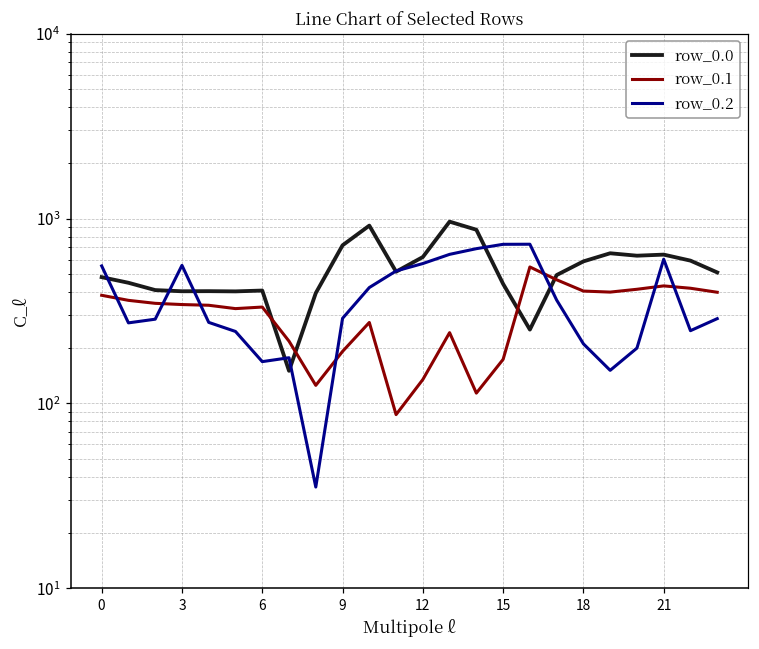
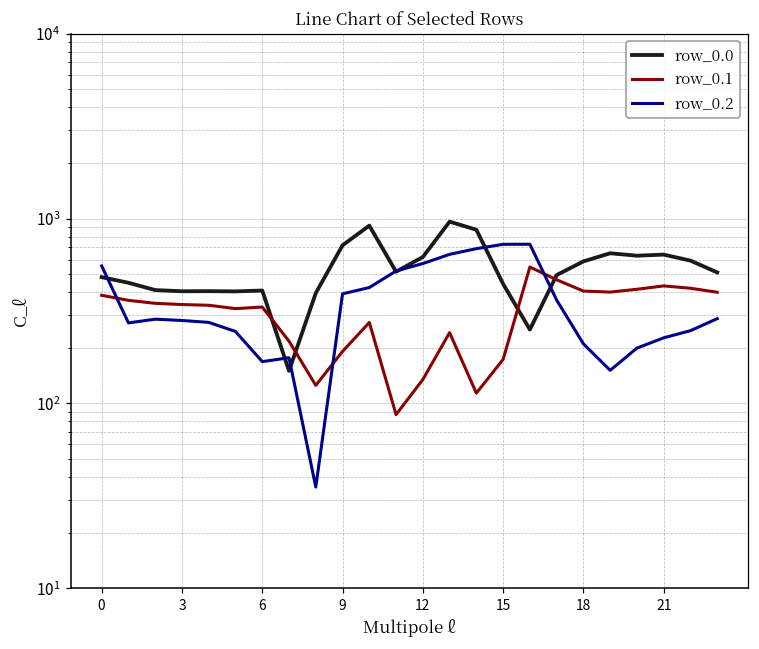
  {
    "row_0.0": {
      "0": 480,
      "3": 400,
      "6": 410,
      "9": 720,
      "12": 620,
      "15": 440,
      "18": 590,
      "21": 640
    },
    "row_0.1": {
      "0": 380,
      "3": 340,
      "6": 330,
      "9": 190,
      "12": 130,
      "15": 170,
      "18": 410,
      "21": 430
    },
    "row_0.2": {
      "0": 550,
-     "3": 560,
+     "3": 280,
      "6": 170,
-     "9": 290,
+     "9": 390,
      "12": 570,
      "15": 730,
      "18": 210,
-     "21": 600
+     "21": 230
    }
  }
